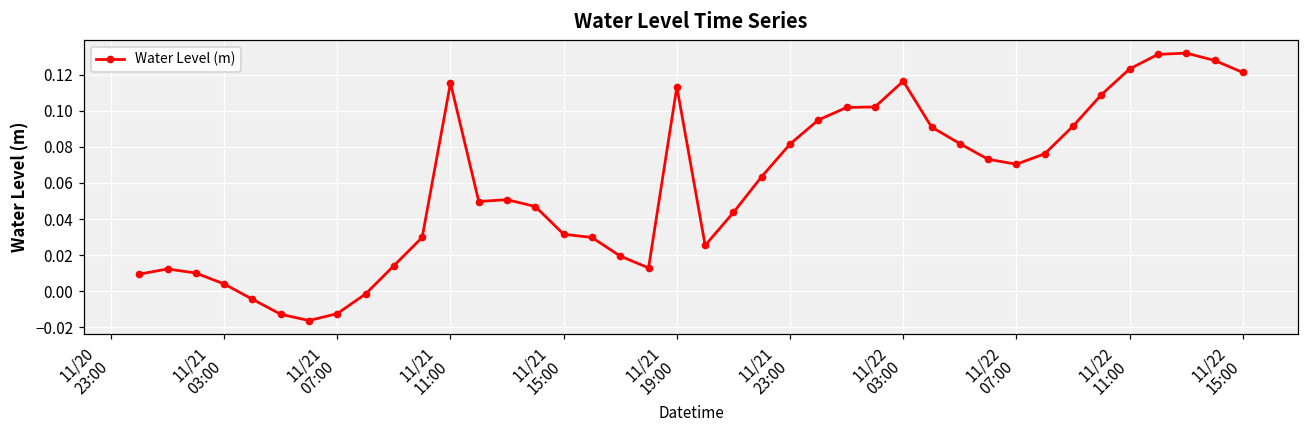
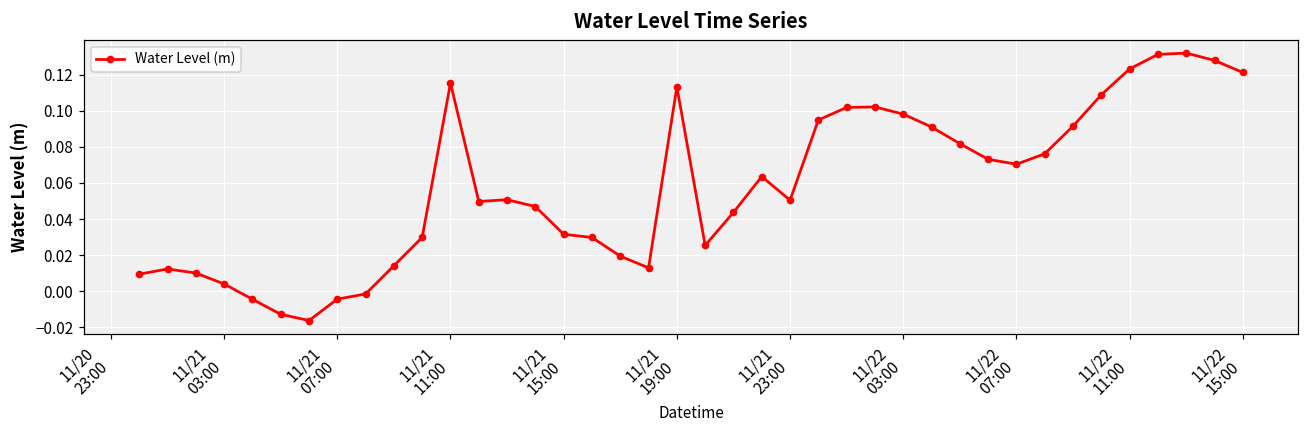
  {
    "11/21 03:00": 0.004,
-   "11/21 07:00": -0.012,
+   "11/21 07:00": -0.004,
    "11/21 11:00": 0.115,
    "11/21 15:00": 0.032,
    "11/21 19:00": 0.113,
-   "11/21 23:00": 0.082,
-   "11/22 03:00": 0.116,
+   "11/21 23:00": 0.050,
+   "11/22 03:00": 0.098,
    "11/22 07:00": 0.070,
    "11/22 11:00": 0.123,
    "11/22 15:00": 0.121
  }
